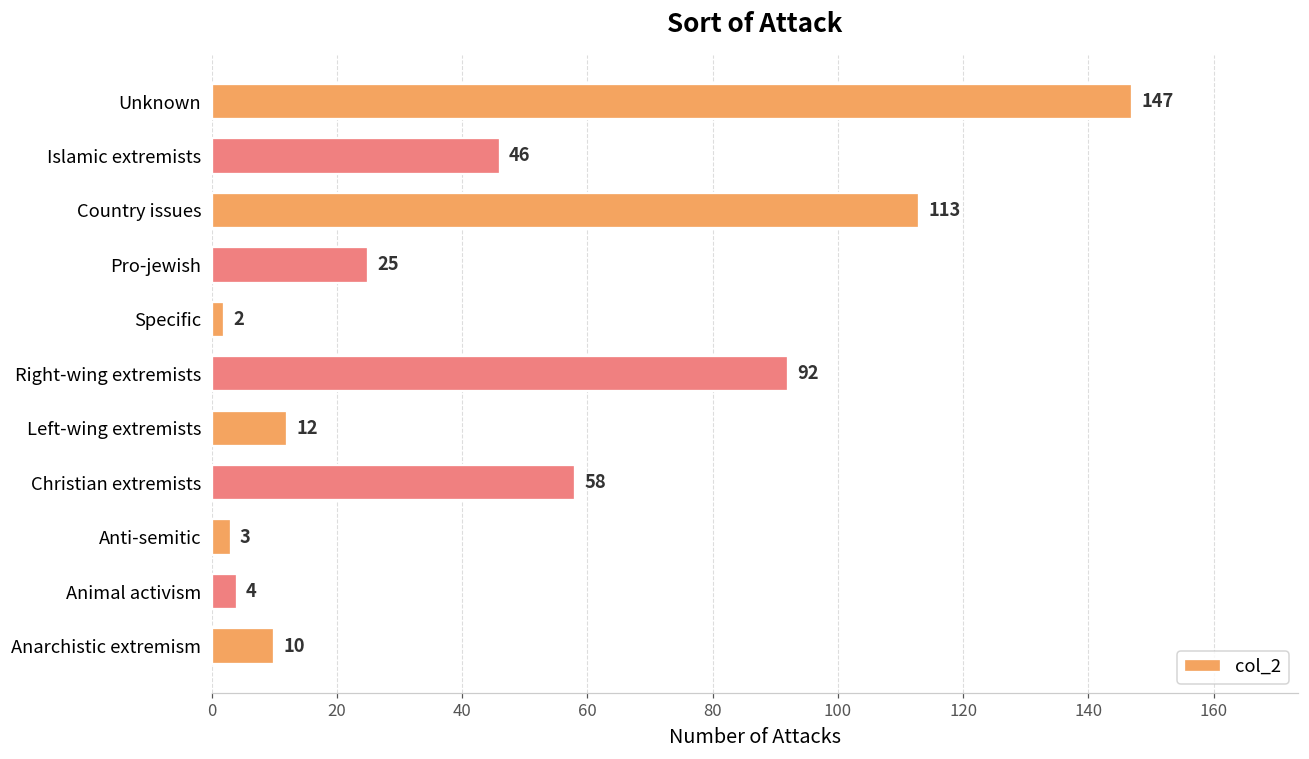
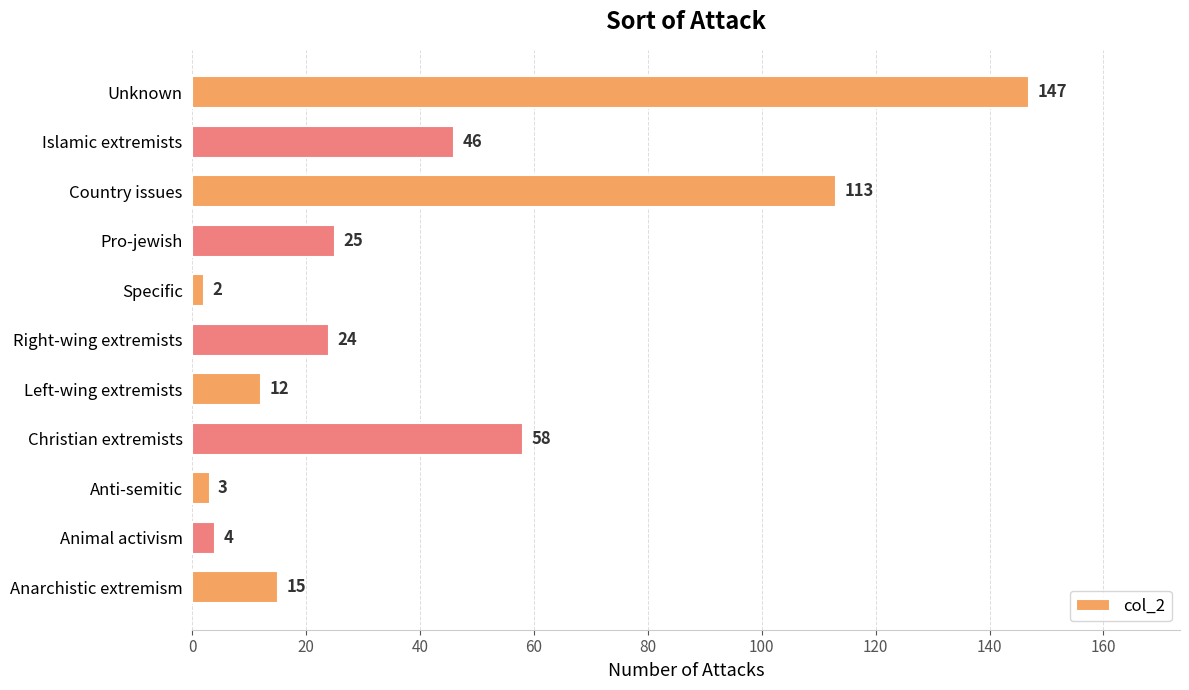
  {
    "Unknown": 147,
    "Islamic extremists": 46,
    "Country issues": 113,
    "Pro-jewish": 25,
    "Specific": 2,
-   "Right-wing extremists": 92,
+   "Right-wing extremists": 24,
    "Left-wing extremists": 12,
    "Christian extremists": 58,
    "Anti-semitic": 3,
    "Animal activism": 4,
-   "Anarchistic extremism": 10
+   "Anarchistic extremism": 15
  }
